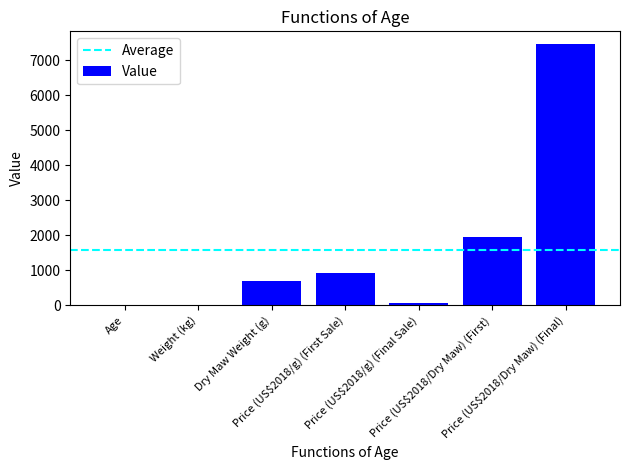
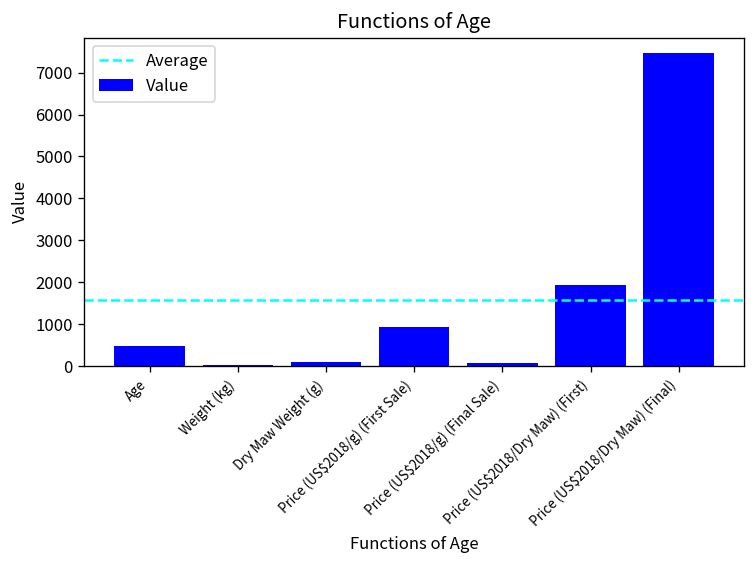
  {
-   "Age": 0,
-   "Dry Maw Weight (g)": 700,
+   "Age": 500,
+   "Dry Maw Weight (g)": 100,
    "Price (US$2018/g) (First Sale)": 900,
    "Price (US$2018/g) (Final Sale)": 100,
    "Price (US$2018/Dry Maw) (First)": 1900,
    "Price (US$2018/Dry Maw) (Final)": 7500
  }
